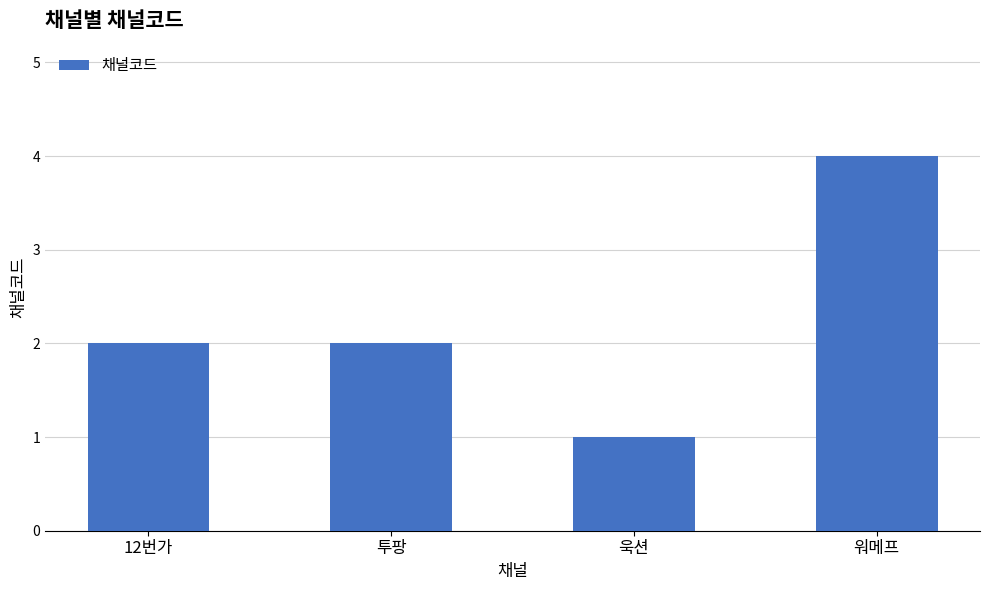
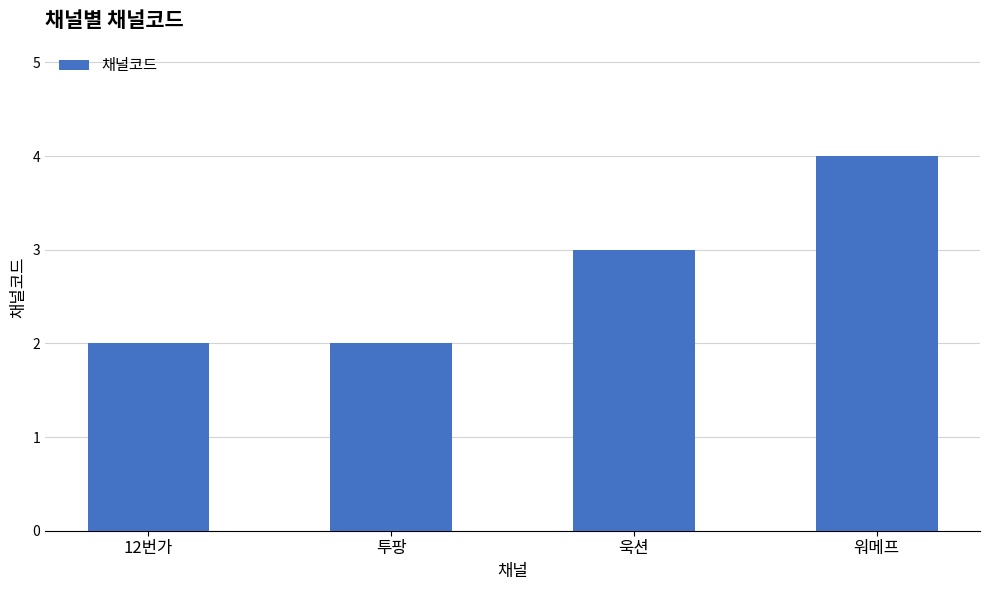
  {
    "12번가": 2,
    "투팡": 2,
-   "욱션": 1,
+   "욱션": 3,
    "워메프": 4
  }
